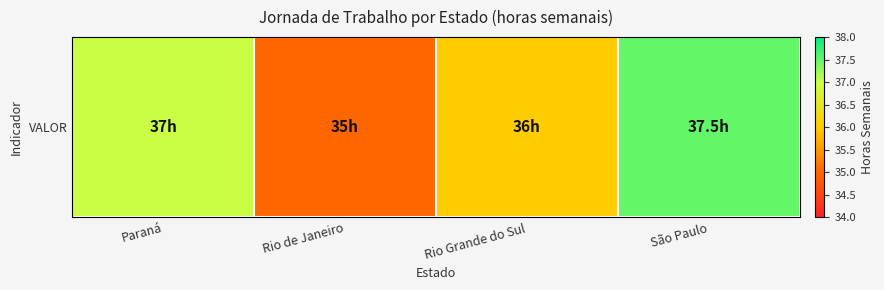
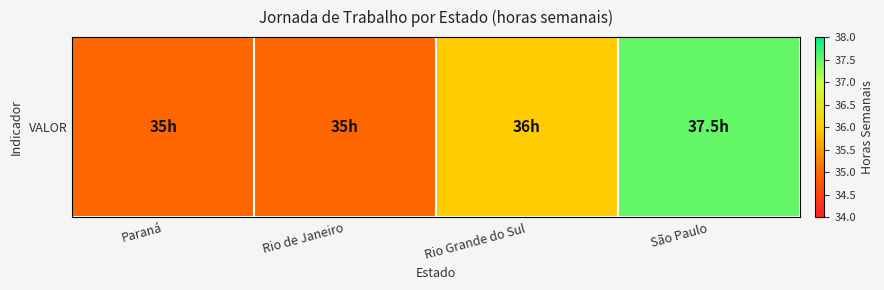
  {
    "VALOR": {
-     "Paraná": "37h",
+     "Paraná": "35h",
      "Rio de Janeiro": "35h",
      "Rio Grande do Sul": "36h",
      "São Paulo": "37.5h"
    }
  }
